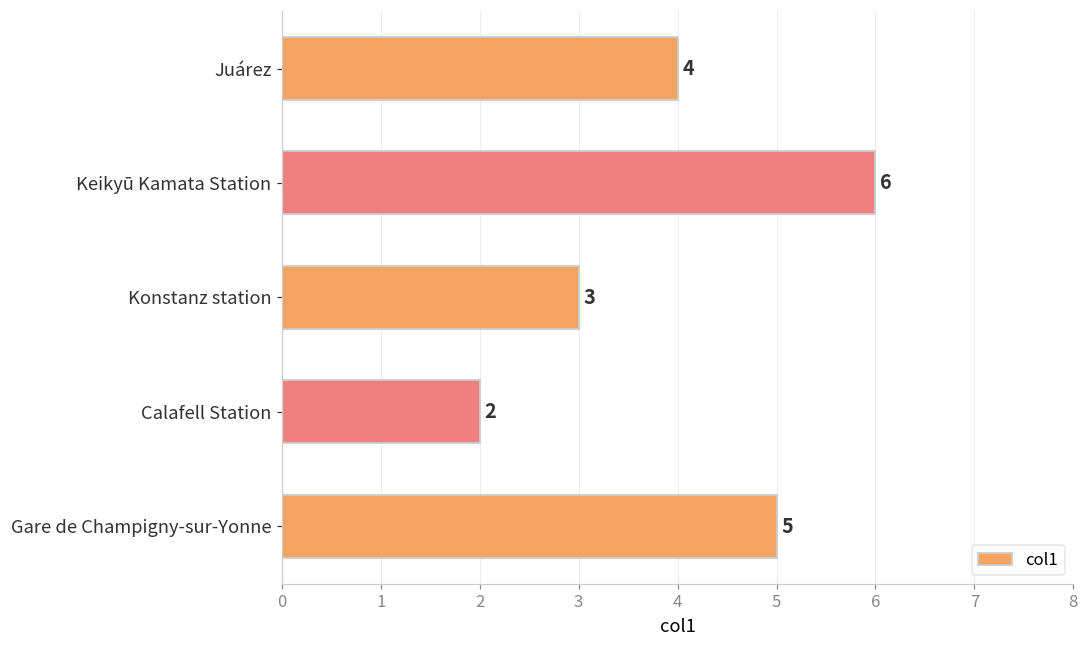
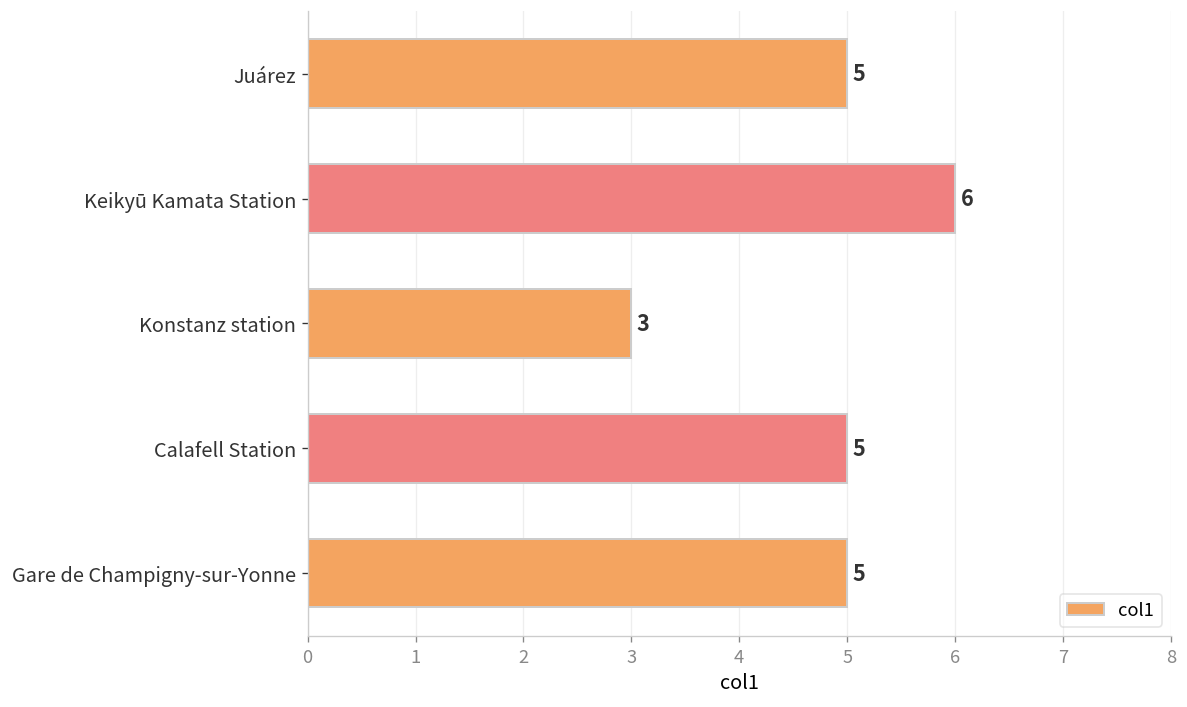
  {
-   "Juárez": 4,
+   "Juárez": 5,
    "Keikyū Kamata Station": 6,
    "Konstanz station": 3,
-   "Calafell Station": 2,
+   "Calafell Station": 5,
    "Gare de Champigny-sur-Yonne": 5
  }
